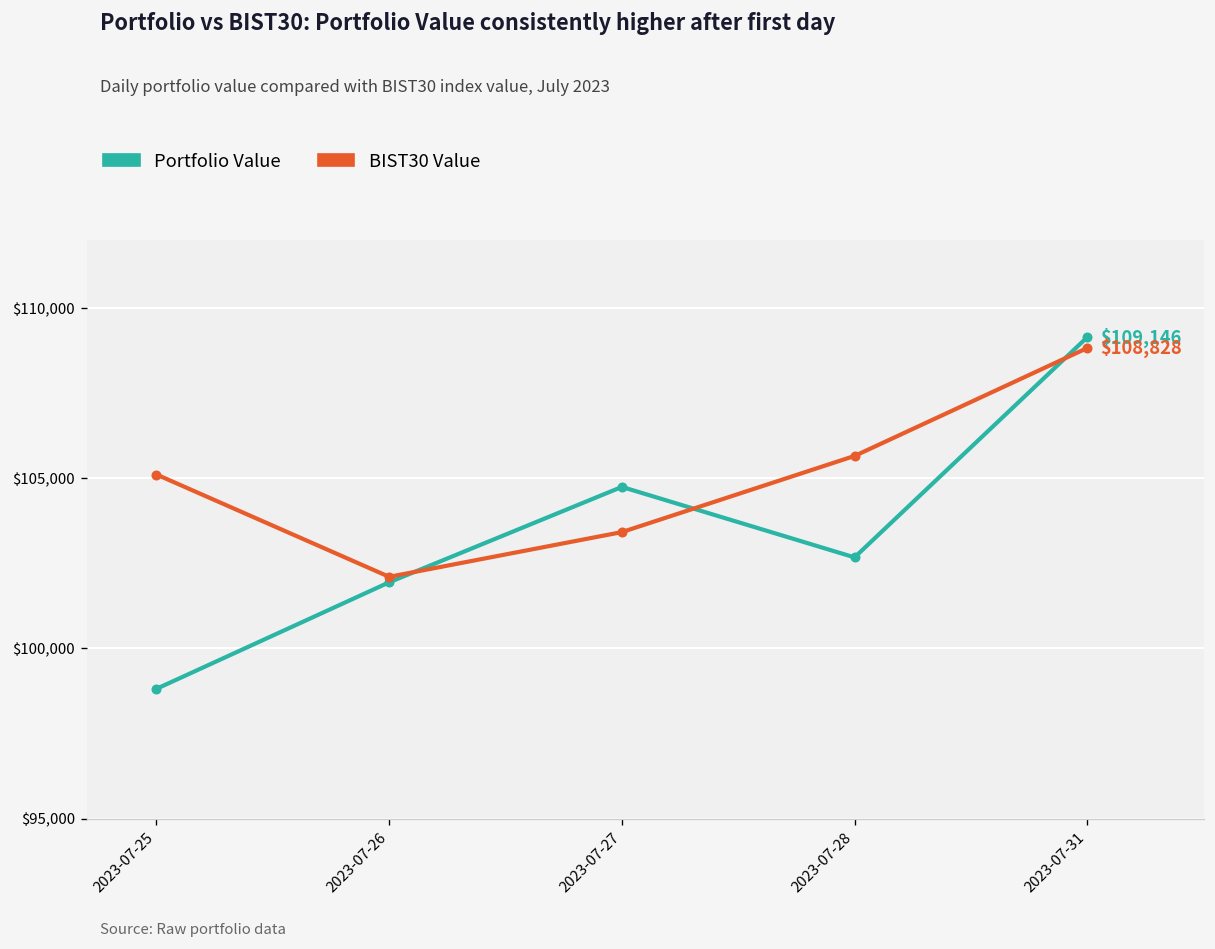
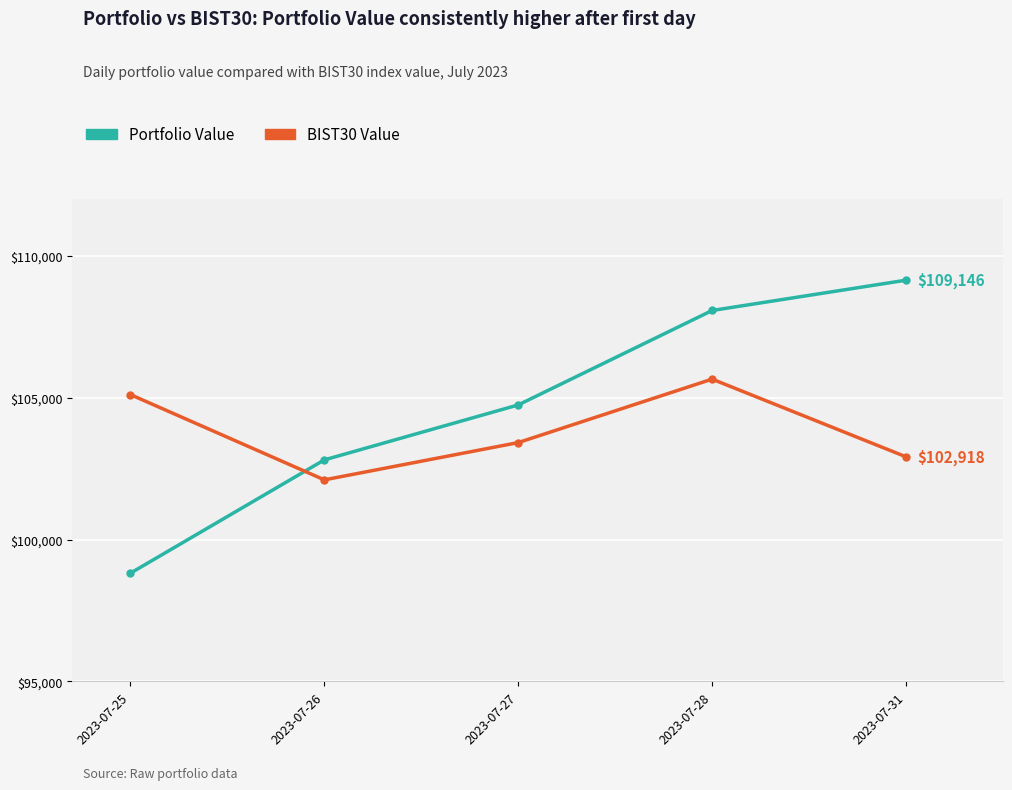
  {
    "Portfolio Value": {
      "2023-07-25": "$98,800",
-     "2023-07-26": "$101,900",
+     "2023-07-26": "$102,800",
      "2023-07-27": "$104,700",
-     "2023-07-28": "$102,700"
+     "2023-07-28": "$108,100"
    },
    "BIST30 Value": {
-     "2023-07-31": "$108,828"
+     "2023-07-31": "$102,918"
    }
  }
